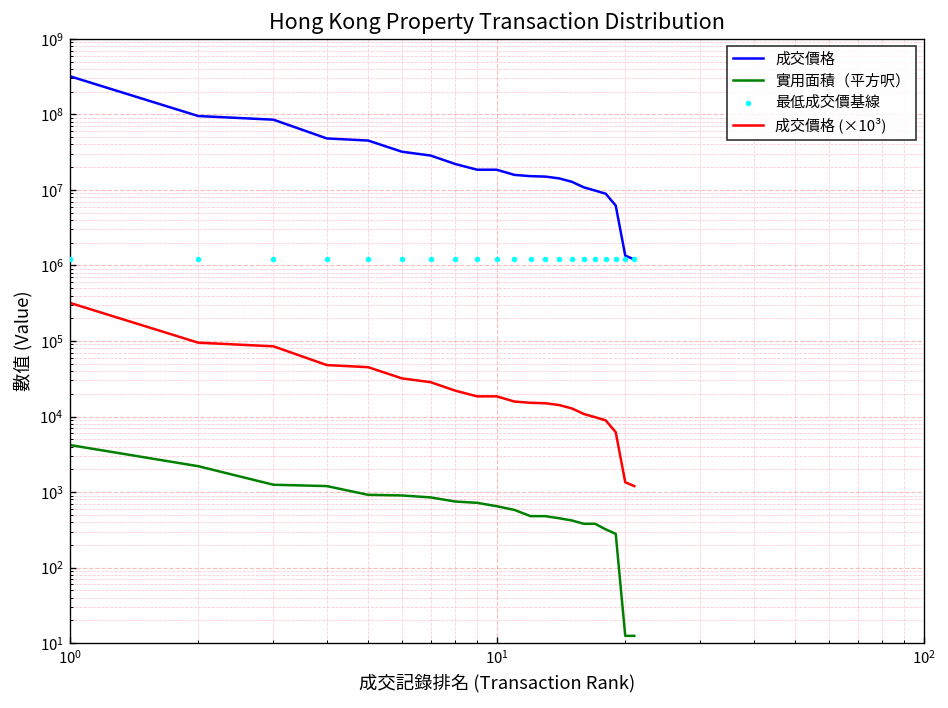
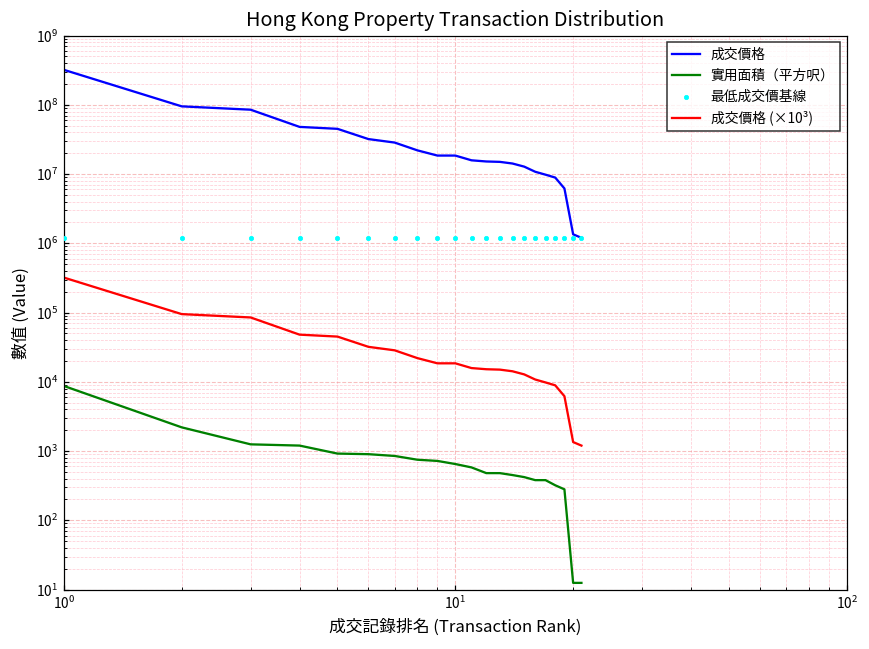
  {
    "成交價格": {
      "10^0": 300000000,
      "10^1": 19000000
    },
    "實用面積（平方呎）": {
-     "10^0": 4000,
+     "10^0": 9000,
      "10^1": 700
    },
    "成交價格 (×10³)": {
      "10^0": 300000,
      "10^1": 19000
    }
  }
